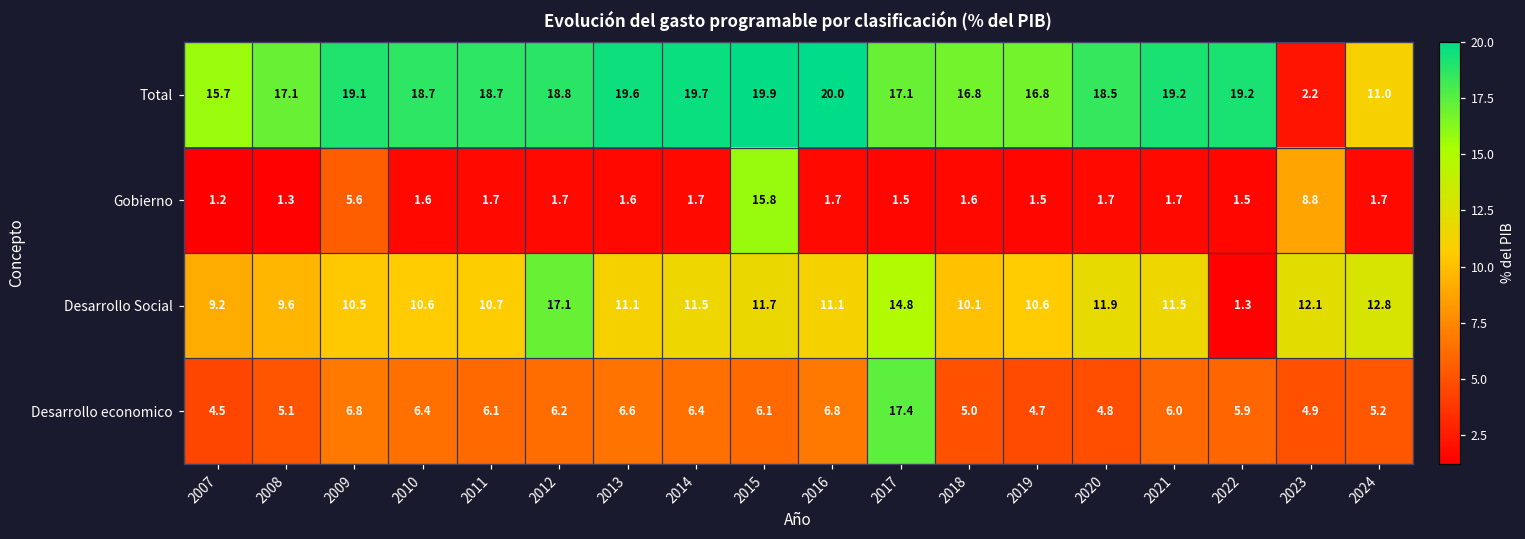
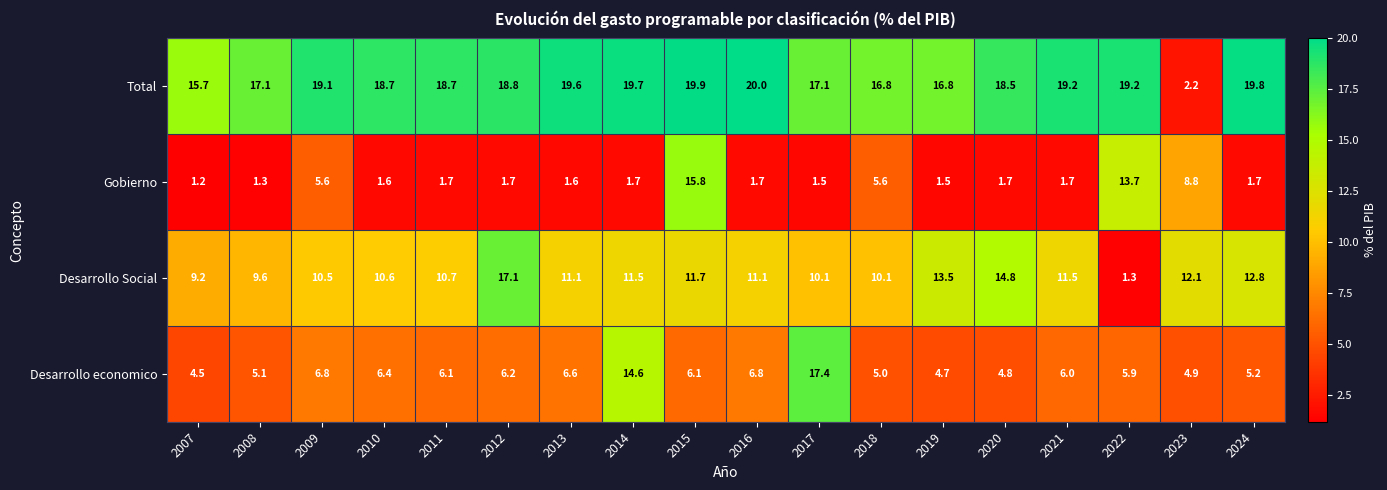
  {
    "Total": {
      "2007": 15.7,
      "2008": 17.1,
      "2009": 19.1,
      "2010": 18.7,
      "2011": 18.7,
      "2012": 18.8,
      "2013": 19.6,
      "2014": 19.7,
      "2015": 19.9,
      "2016": 20.0,
      "2017": 17.1,
      "2018": 16.8,
      "2019": 16.8,
      "2020": 18.5,
      "2021": 19.2,
      "2022": 19.2,
      "2023": 2.2,
-     "2024": 11.0
+     "2024": 19.8
    },
    "Gobierno": {
      "2007": 1.2,
      "2008": 1.3,
      "2009": 5.6,
      "2010": 1.6,
      "2011": 1.7,
      "2012": 1.7,
      "2013": 1.6,
      "2014": 1.7,
      "2015": 15.8,
      "2016": 1.7,
      "2017": 1.5,
-     "2018": 1.6,
+     "2018": 5.6,
      "2019": 1.5,
      "2020": 1.7,
      "2021": 1.7,
-     "2022": 1.5,
+     "2022": 13.7,
      "2023": 8.8,
      "2024": 1.7
    },
    "Desarrollo Social": {
      "2007": 9.2,
      "2008": 9.6,
      "2009": 10.5,
      "2010": 10.6,
      "2011": 10.7,
      "2012": 17.1,
      "2013": 11.1,
      "2014": 11.5,
      "2015": 11.7,
      "2016": 11.1,
-     "2017": 14.8,
+     "2017": 10.1,
      "2018": 10.1,
-     "2019": 10.6,
-     "2020": 11.9,
+     "2019": 13.5,
+     "2020": 14.8,
      "2021": 11.5,
      "2022": 1.3,
      "2023": 12.1,
      "2024": 12.8
    },
    "Desarrollo economico": {
      "2007": 4.5,
      "2008": 5.1,
      "2009": 6.8,
      "2010": 6.4,
      "2011": 6.1,
      "2012": 6.2,
      "2013": 6.6,
-     "2014": 6.4,
+     "2014": 14.6,
      "2015": 6.1,
      "2016": 6.8,
      "2017": 17.4,
      "2018": 5.0,
      "2019": 4.7,
      "2020": 4.8,
      "2021": 6.0,
      "2022": 5.9,
      "2023": 4.9,
      "2024": 5.2
    }
  }
